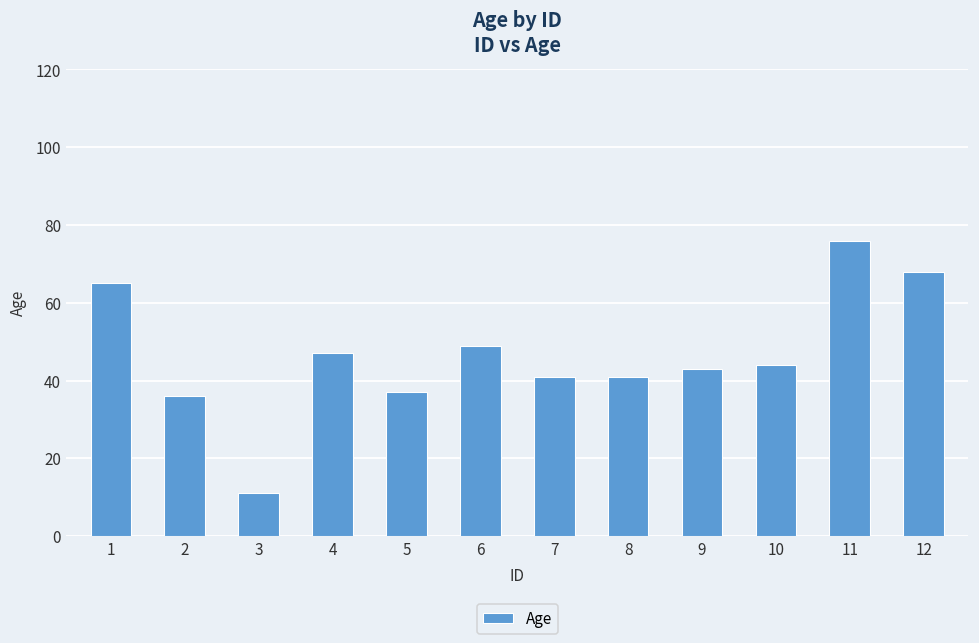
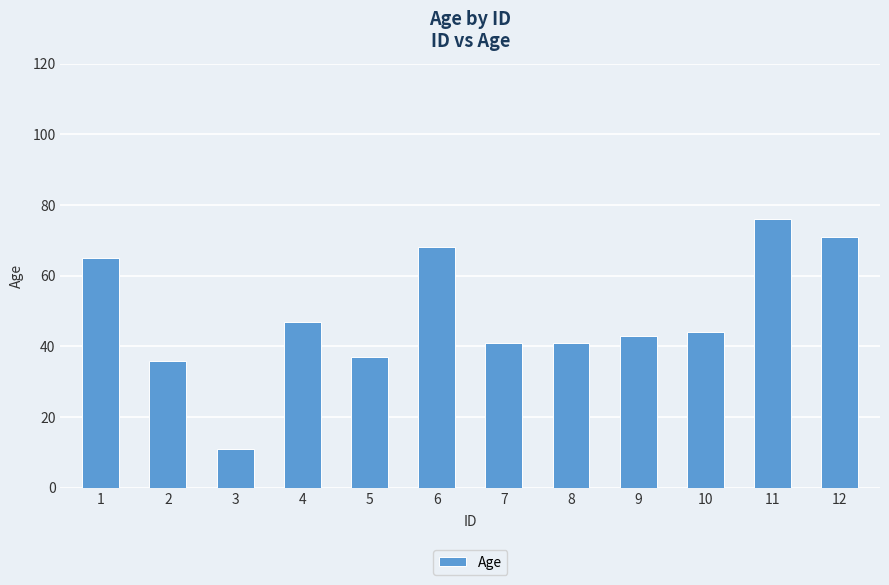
  {
    "1": 65,
    "2": 36,
    "3": 11,
    "4": 47,
    "5": 37,
-   "6": 49,
+   "6": 68,
    "7": 41,
    "8": 41,
    "9": 43,
    "10": 44,
    "11": 76,
-   "12": 68
+   "12": 71
  }
